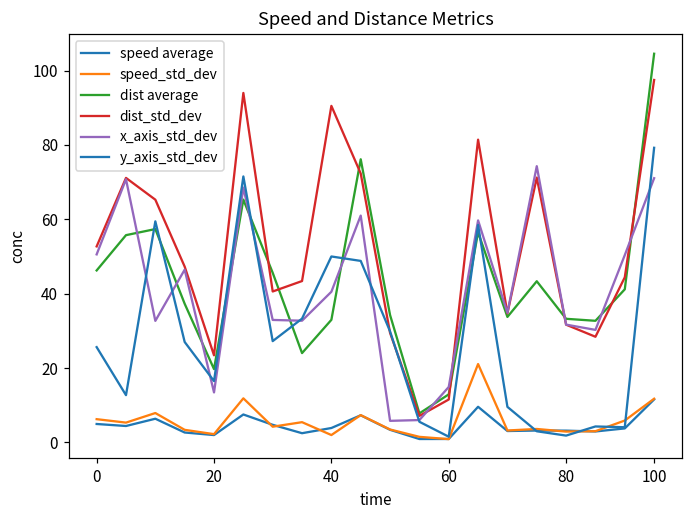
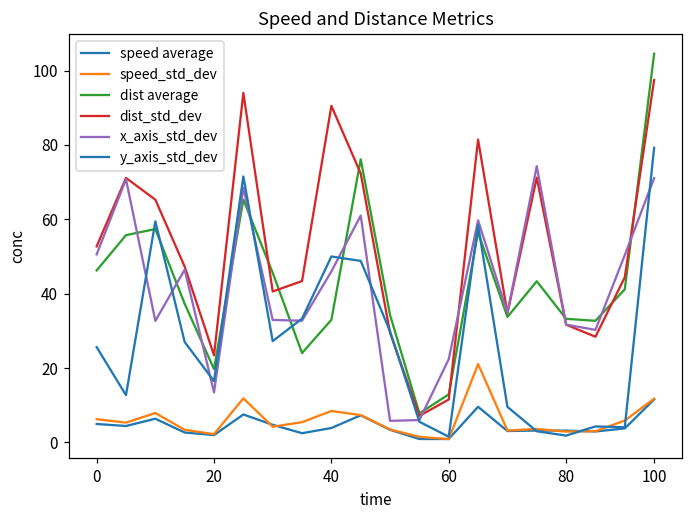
  {
    "speed_std_dev": {
      "0": 6,
-     "40": 2
+     "40": 8
    },
    "dist average": {
      "0": 46,
      "20": 20,
      "40": 33,
      "60": 13,
      "80": 33,
      "100": 105
    },
    "dist_std_dev": {
      "0": 53,
      "20": 23,
      "40": 91,
      "60": 12,
      "100": 97
    },
    "x_axis_std_dev": {
      "0": 51,
      "20": 13,
-     "40": 41,
-     "60": 15,
+     "40": 46,
+     "60": 22,
      "100": 71
    }
  }
